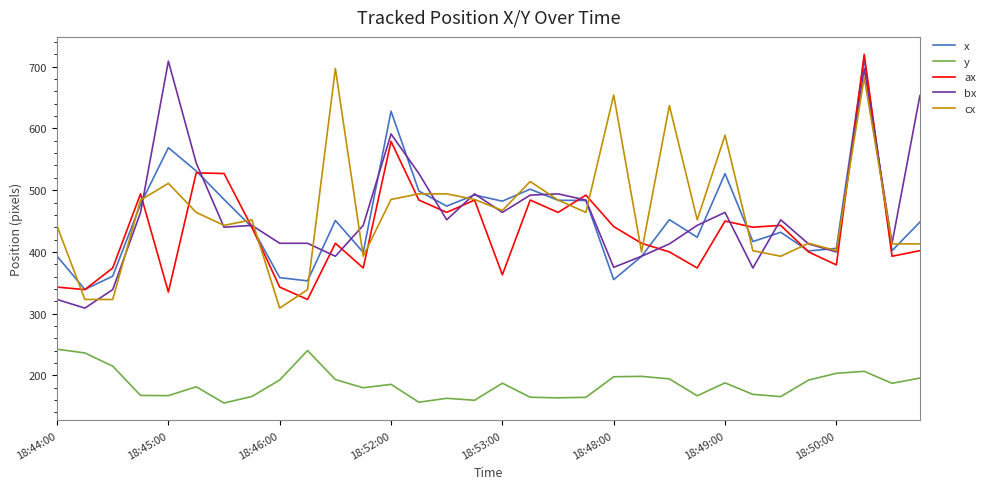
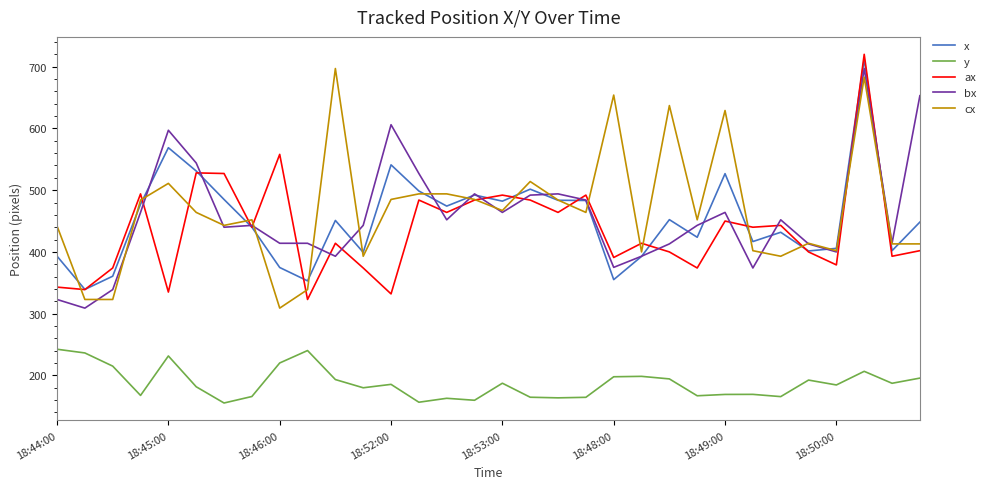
  {
    "x": {
      "18:44:00": 390,
      "18:45:00": 570,
-     "18:46:00": 360,
-     "18:52:00": 630,
+     "18:46:00": 370,
+     "18:52:00": 540,
      "18:53:00": 480,
      "18:48:00": 360,
      "18:49:00": 530
    },
    "y": {
      "18:44:00": 240,
-     "18:45:00": 170,
-     "18:46:00": 190,
+     "18:45:00": 230,
+     "18:46:00": 220,
      "18:52:00": 190,
      "18:53:00": 190,
      "18:48:00": 200,
-     "18:49:00": 190,
-     "18:50:00": 200
+     "18:49:00": 170,
+     "18:50:00": 180
    },
    "ax": {
      "18:44:00": 340,
      "18:45:00": 340,
-     "18:46:00": 340,
-     "18:52:00": 580,
-     "18:53:00": 360,
-     "18:48:00": 440,
+     "18:46:00": 560,
+     "18:52:00": 330,
+     "18:53:00": 490,
+     "18:48:00": 390,
      "18:49:00": 450,
      "18:50:00": 380
    },
    "bx": {
      "18:44:00": 320,
-     "18:45:00": 710,
+     "18:45:00": 600,
      "18:46:00": 410,
-     "18:52:00": 590,
+     "18:52:00": 610,
      "18:48:00": 380,
      "18:49:00": 460
    },
    "cx": {
      "18:44:00": 440,
      "18:45:00": 510,
      "18:46:00": 310,
      "18:52:00": 490,
      "18:48:00": 650,
-     "18:49:00": 590
+     "18:49:00": 630
    }
  }
